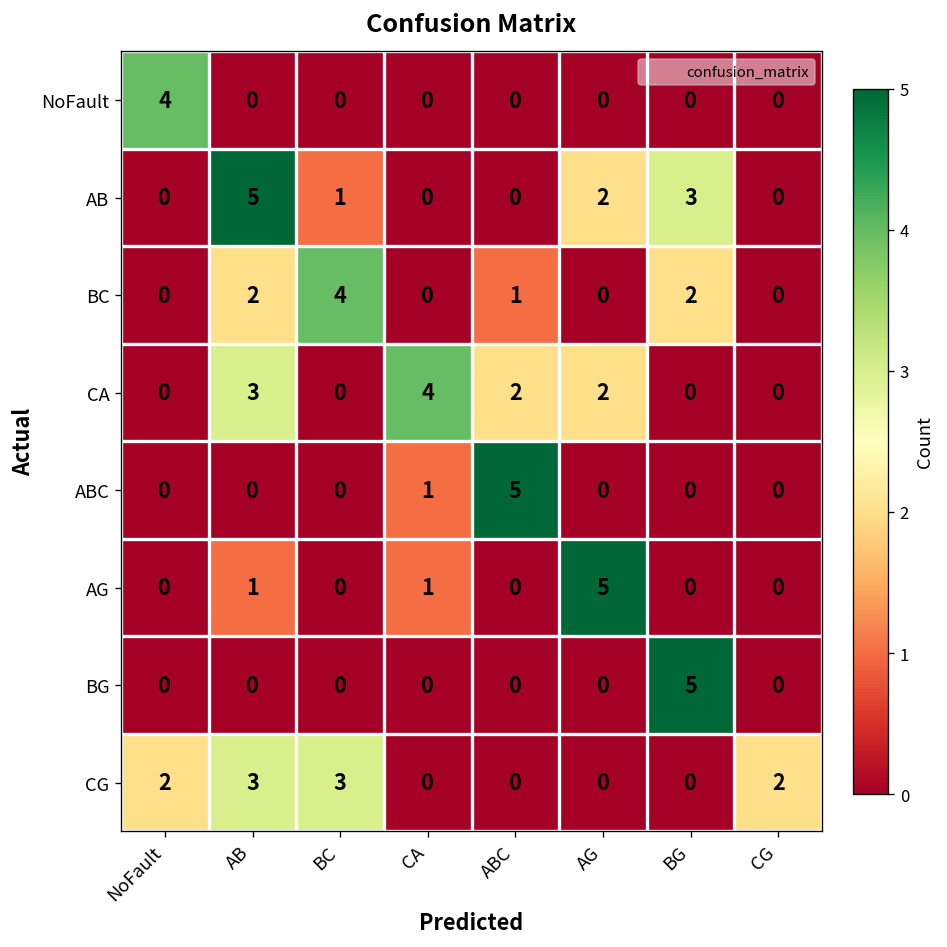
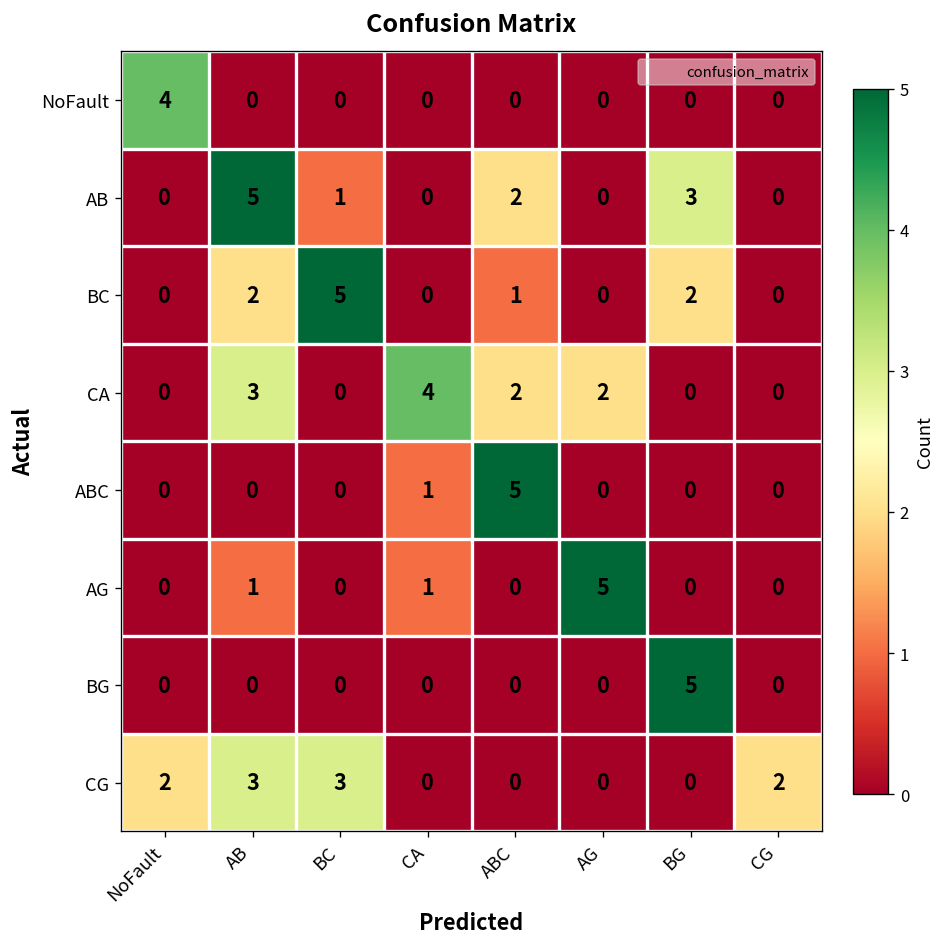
  {
    "NoFault": {
      "NoFault": 4,
      "AB": 0,
      "BC": 0,
      "CA": 0,
      "ABC": 0,
      "AG": 0,
      "BG": 0,
      "CG": 0
    },
    "AB": {
      "NoFault": 0,
      "AB": 5,
      "BC": 1,
      "CA": 0,
-     "ABC": 0,
-     "AG": 2,
+     "ABC": 2,
+     "AG": 0,
      "BG": 3,
      "CG": 0
    },
    "BC": {
      "NoFault": 0,
      "AB": 2,
-     "BC": 4,
+     "BC": 5,
      "CA": 0,
      "ABC": 1,
      "AG": 0,
      "BG": 2,
      "CG": 0
    },
    "CA": {
      "NoFault": 0,
      "AB": 3,
      "BC": 0,
      "CA": 4,
      "ABC": 2,
      "AG": 2,
      "BG": 0,
      "CG": 0
    },
    "ABC": {
      "NoFault": 0,
      "AB": 0,
      "BC": 0,
      "CA": 1,
      "ABC": 5,
      "AG": 0,
      "BG": 0,
      "CG": 0
    },
    "AG": {
      "NoFault": 0,
      "AB": 1,
      "BC": 0,
      "CA": 1,
      "ABC": 0,
      "AG": 5,
      "BG": 0,
      "CG": 0
    },
    "BG": {
      "NoFault": 0,
      "AB": 0,
      "BC": 0,
      "CA": 0,
      "ABC": 0,
      "AG": 0,
      "BG": 5,
      "CG": 0
    },
    "CG": {
      "NoFault": 2,
      "AB": 3,
      "BC": 3,
      "CA": 0,
      "ABC": 0,
      "AG": 0,
      "BG": 0,
      "CG": 2
    }
  }
